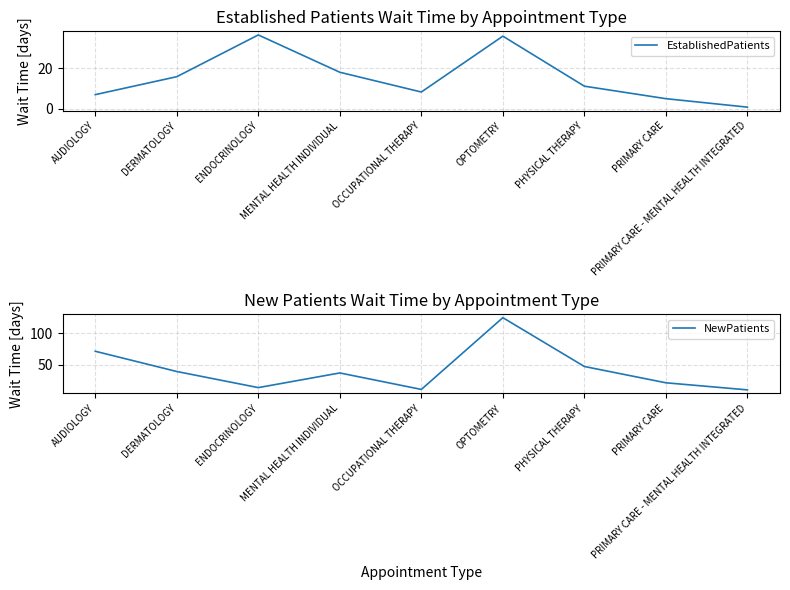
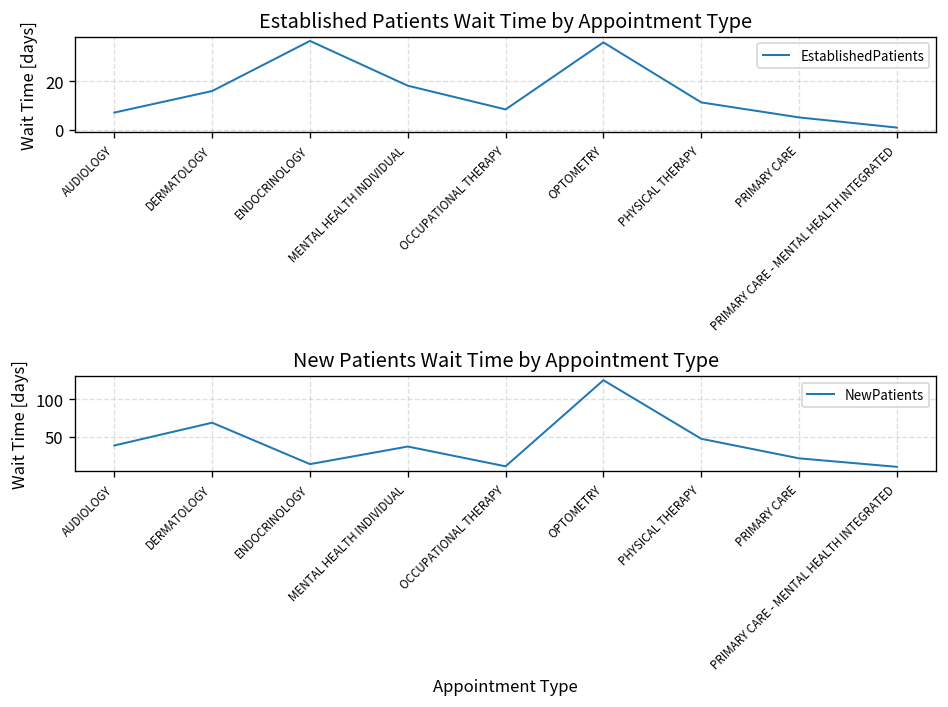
  {
    "Established Patients Wait Time by Appointment Type": {
      "AUDIOLOGY": 7,
      "DERMATOLOGY": 16,
      "ENDOCRINOLOGY": 37,
      "MENTAL HEALTH INDIVIDUAL": 18,
      "OCCUPATIONAL THERAPY": 8,
      "OPTOMETRY": 36,
      "PHYSICAL THERAPY": 11,
      "PRIMARY CARE": 5,
      "PRIMARY CARE - MENTAL HEALTH INTEGRATED": 1
    },
    "New Patients Wait Time by Appointment Type": {
-     "AUDIOLOGY": 70,
-     "DERMATOLOGY": 40,
+     "AUDIOLOGY": 40,
+     "DERMATOLOGY": 70,
      "ENDOCRINOLOGY": 10,
      "MENTAL HEALTH INDIVIDUAL": 40,
      "OCCUPATIONAL THERAPY": 10,
      "OPTOMETRY": 130,
      "PHYSICAL THERAPY": 50,
      "PRIMARY CARE": 20,
      "PRIMARY CARE - MENTAL HEALTH INTEGRATED": 10
    }
  }
